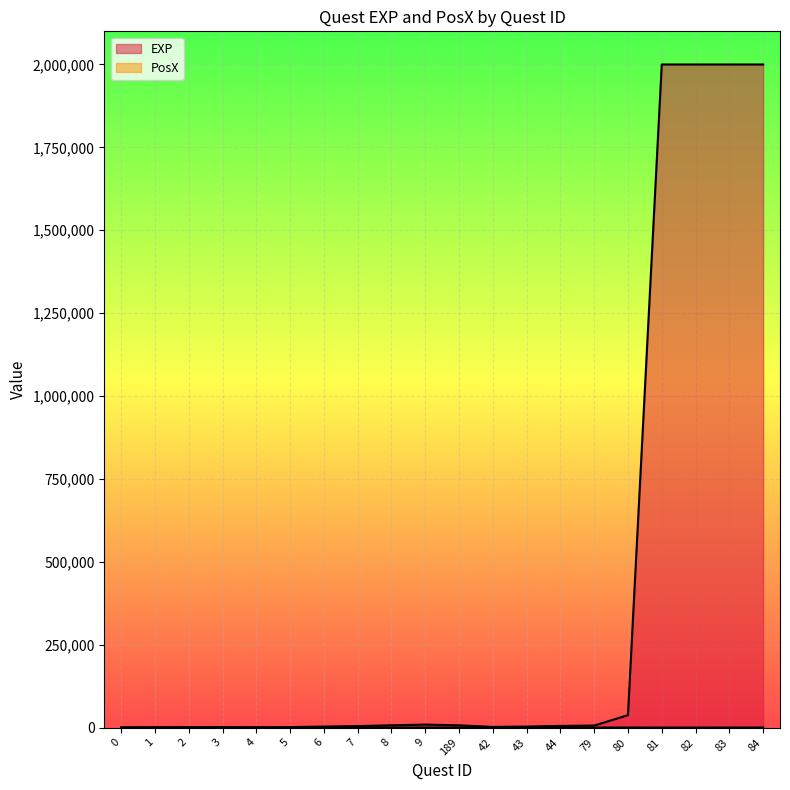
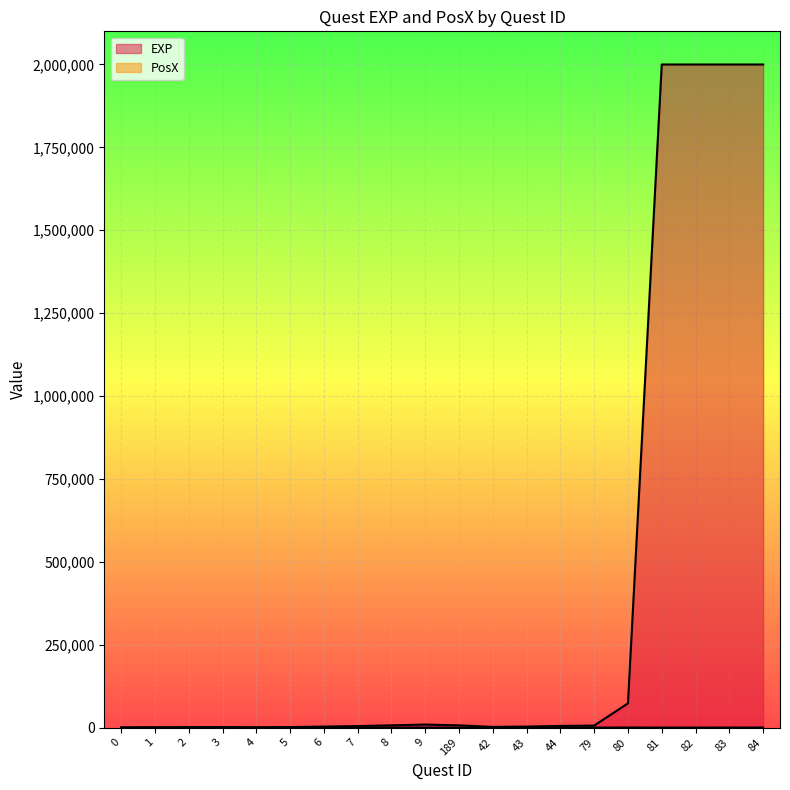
  {
    "EXP": {
      "9": "10,000",
-     "80": "40,000",
+     "80": "70,000",
      "81": "2,000,000",
      "82": "2,000,000",
      "83": "2,000,000",
      "84": "2,000,000"
    },
    "PosX": {
      "9": "0",
      "80": "0",
      "81": "0",
      "82": "0",
      "83": "0",
      "84": "0"
    }
  }
